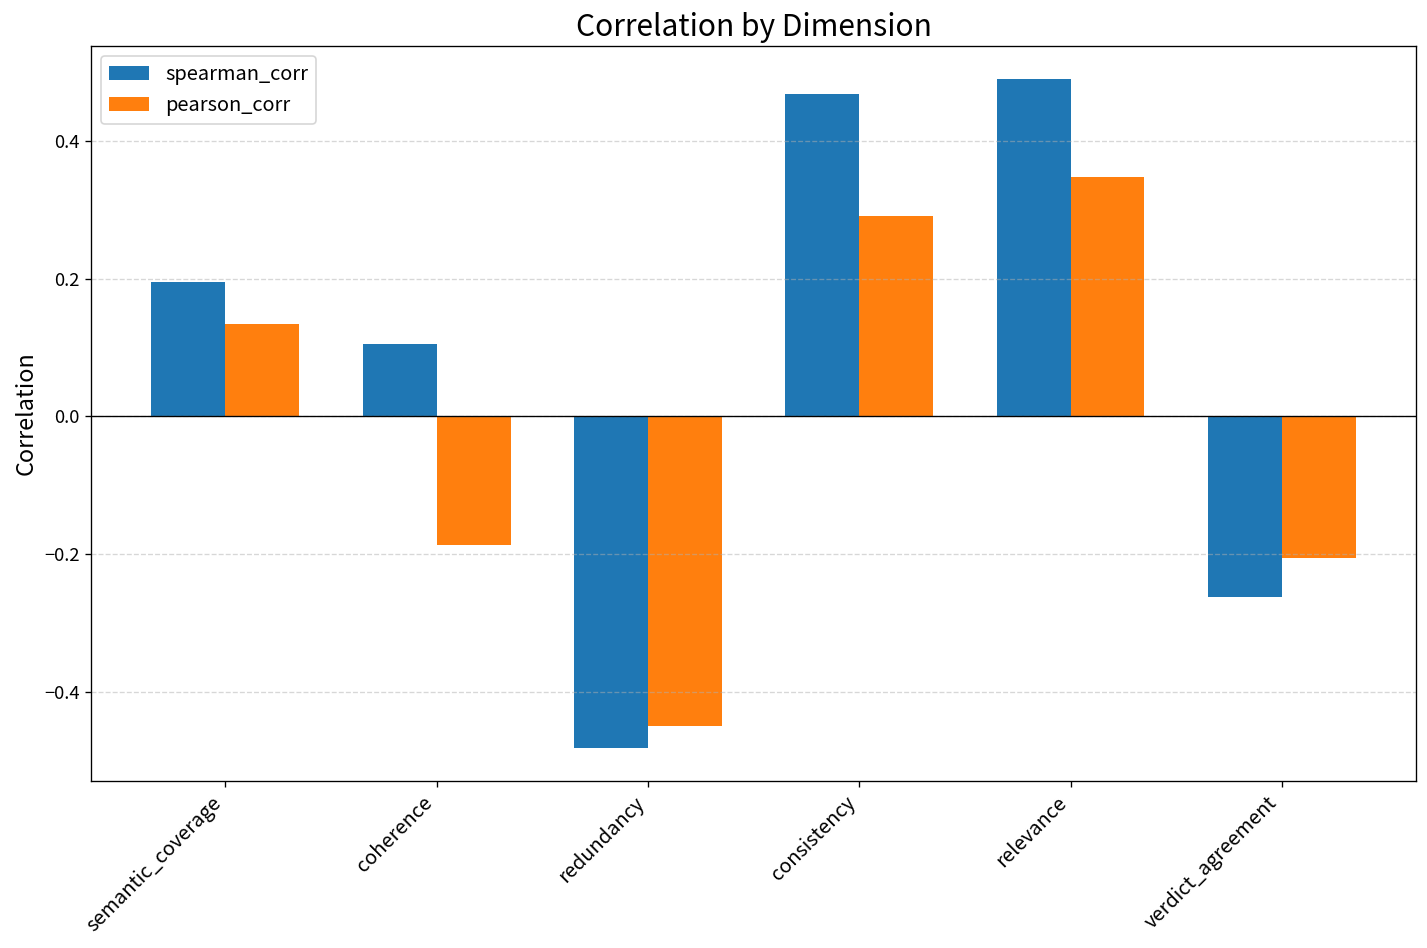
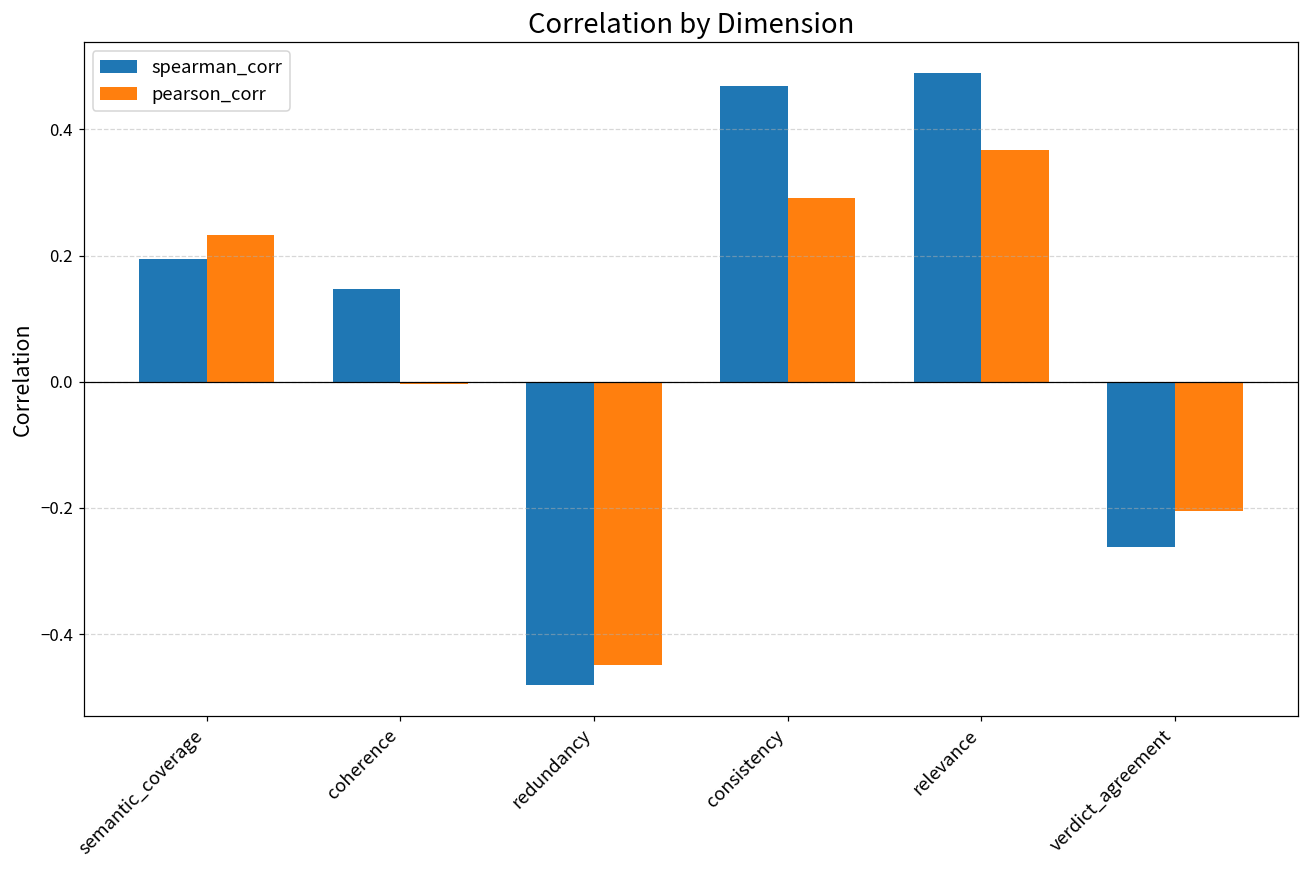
  {
    "spearman_corr": {
      "semantic_coverage": 0.20,
-     "coherence": 0.11,
+     "coherence": 0.15,
      "redundancy": -0.48,
      "consistency": 0.47,
      "relevance": 0.49,
      "verdict_agreement": -0.26
    },
    "pearson_corr": {
-     "semantic_coverage": 0.13,
-     "coherence": -0.19,
+     "semantic_coverage": 0.23,
+     "coherence": 0.00,
      "redundancy": -0.45,
      "consistency": 0.29,
-     "relevance": 0.35,
+     "relevance": 0.37,
      "verdict_agreement": -0.21
    }
  }
